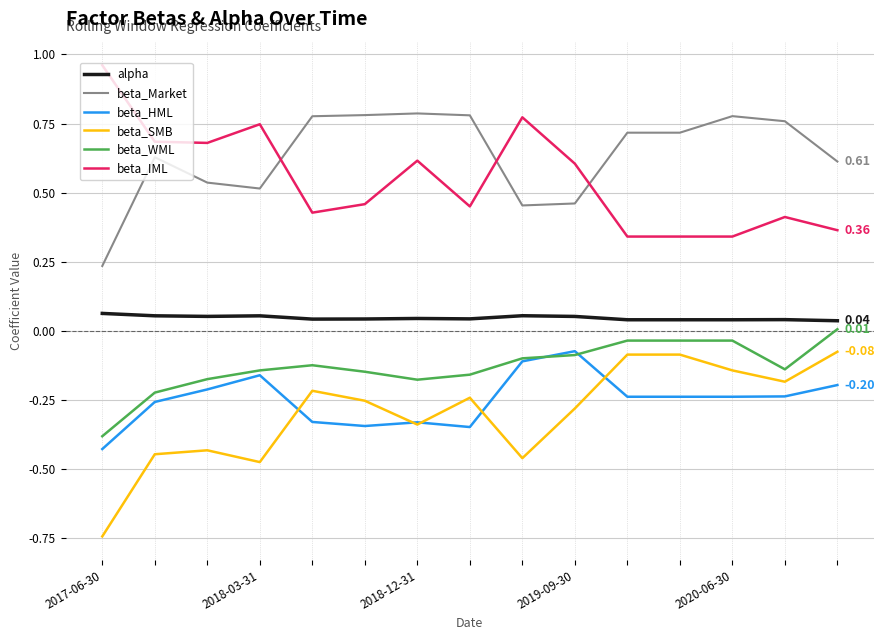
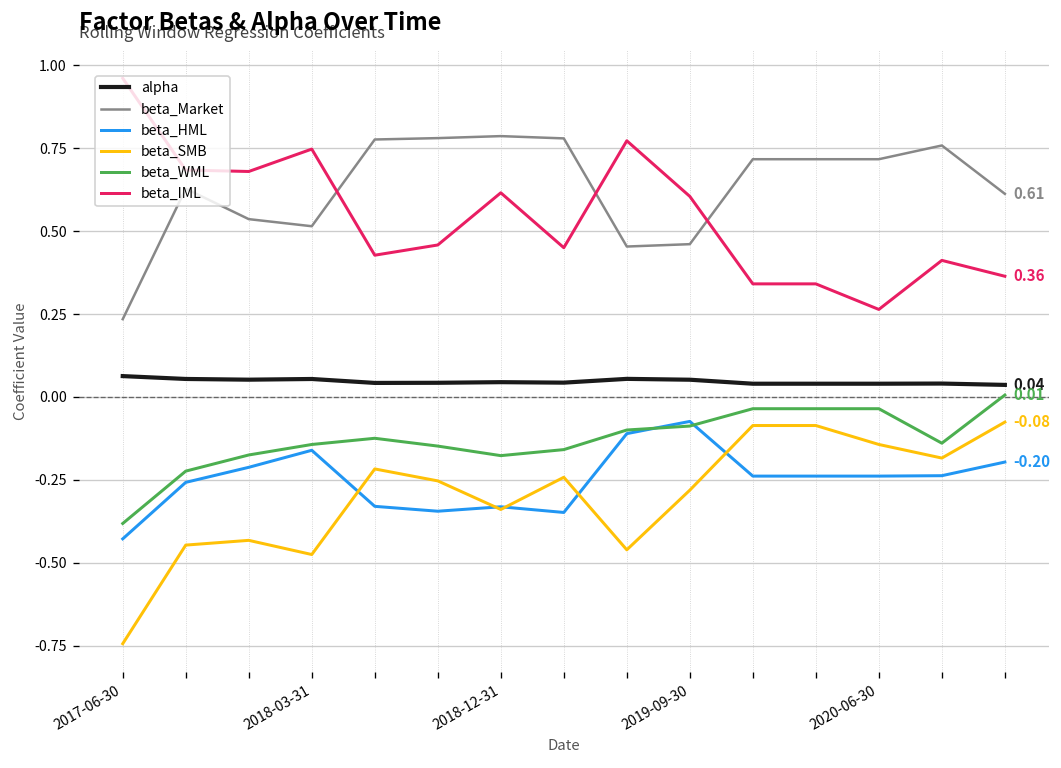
  {
    "alpha": {
      "2017-06-30": 0.06,
      "2018-03-31": 0.05,
      "2018-12-31": 0.04,
      "2019-09-30": 0.05,
      "2020-06-30": 0.04
    },
    "beta_Market": {
      "2017-06-30": 0.23,
      "2018-03-31": 0.51,
      "2018-12-31": 0.79,
      "2019-09-30": 0.46,
-     "2020-06-30": 0.78
+     "2020-06-30": 0.72
    },
    "beta_HML": {
      "2017-06-30": -0.43,
      "2018-03-31": -0.16,
      "2019-09-30": -0.07,
      "2020-06-30": -0.24
    },
    "beta_SMB": {
      "2017-06-30": -0.74,
      "2018-03-31": -0.48,
      "2019-09-30": -0.28,
      "2020-06-30": -0.14
    },
    "beta_WML": {
      "2017-06-30": -0.38,
      "2018-03-31": -0.14,
      "2018-12-31": -0.18,
      "2019-09-30": -0.09,
      "2020-06-30": -0.04
    },
    "beta_IML": {
      "2018-03-31": 0.75,
      "2018-12-31": 0.62,
      "2019-09-30": 0.60,
-     "2020-06-30": 0.34
+     "2020-06-30": 0.26
    }
  }
